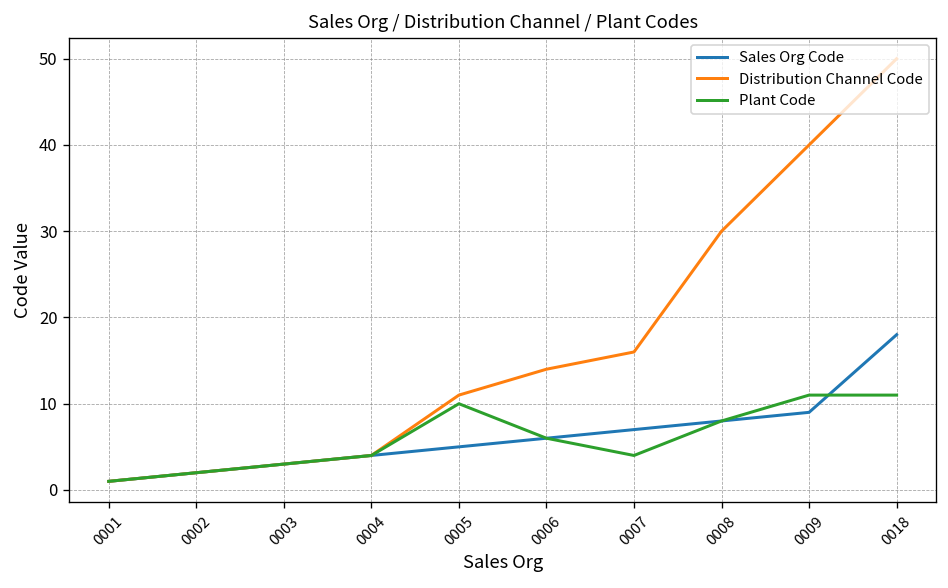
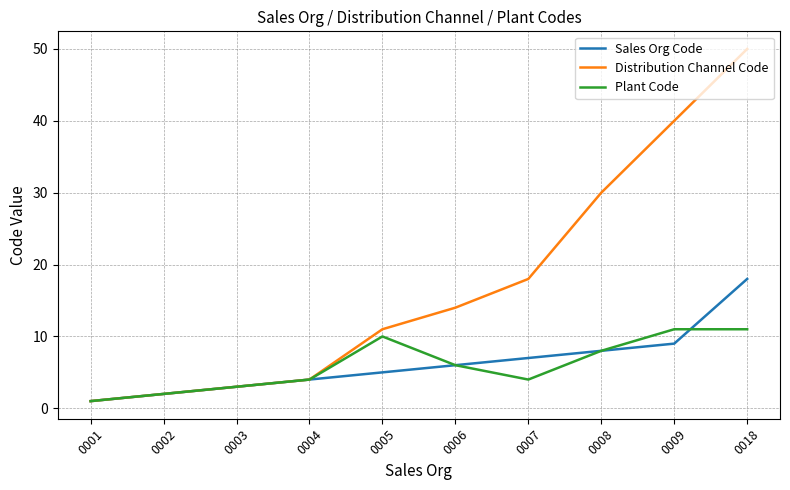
  {
    "Sales Org Code": {
      "0005": 5,
      "0007": 7,
      "0009": 9,
      "0018": 18
    },
    "Distribution Channel Code": {
      "0005": 11,
      "0006": 14,
-     "0007": 16,
+     "0007": 18,
      "0008": 30,
      "0009": 40
    },
    "Plant Code": {
      "0005": 10,
      "0007": 4,
      "0009": 11,
      "0018": 11
    }
  }
